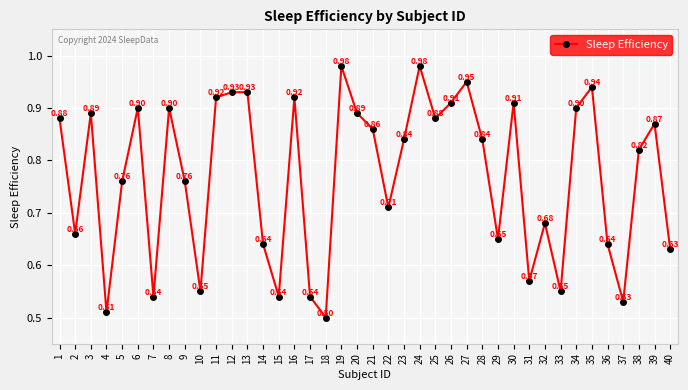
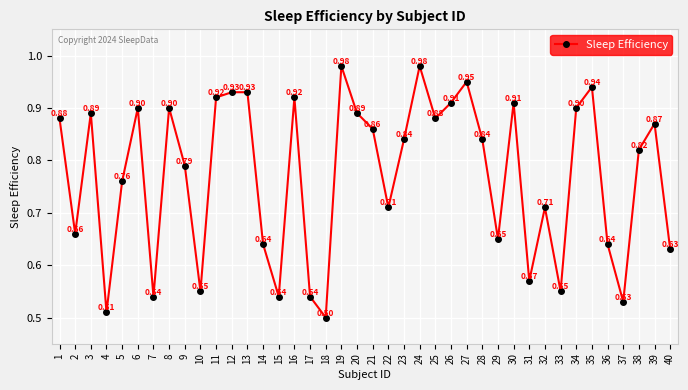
  {
    "1": 0.88,
    "2": 0.66,
    "3": 0.89,
    "4": 0.51,
    "5": 0.76,
    "6": 0.90,
    "7": 0.54,
    "8": 0.90,
-   "9": 0.76,
+   "9": 0.79,
    "10": 0.55,
    "11": 0.92,
    "12": 0.93,
    "13": 0.93,
    "14": 0.64,
    "15": 0.54,
    "16": 0.92,
    "17": 0.54,
    "18": 0.50,
    "19": 0.98,
    "20": 0.89,
    "21": 0.86,
    "22": 0.71,
    "23": 0.84,
    "24": 0.98,
    "25": 0.88,
    "26": 0.91,
    "27": 0.95,
    "28": 0.84,
    "29": 0.65,
    "30": 0.91,
    "31": 0.57,
-   "32": 0.68,
+   "32": 0.71,
    "33": 0.55,
    "34": 0.90,
    "35": 0.94,
    "36": 0.64,
    "37": 0.53,
    "38": 0.82,
    "39": 0.87,
    "40": 0.63
  }
